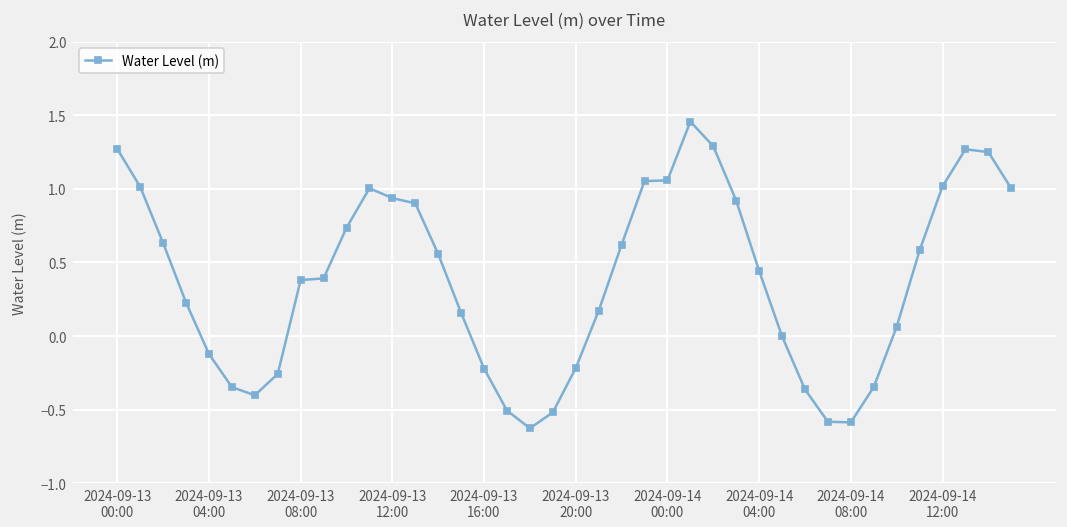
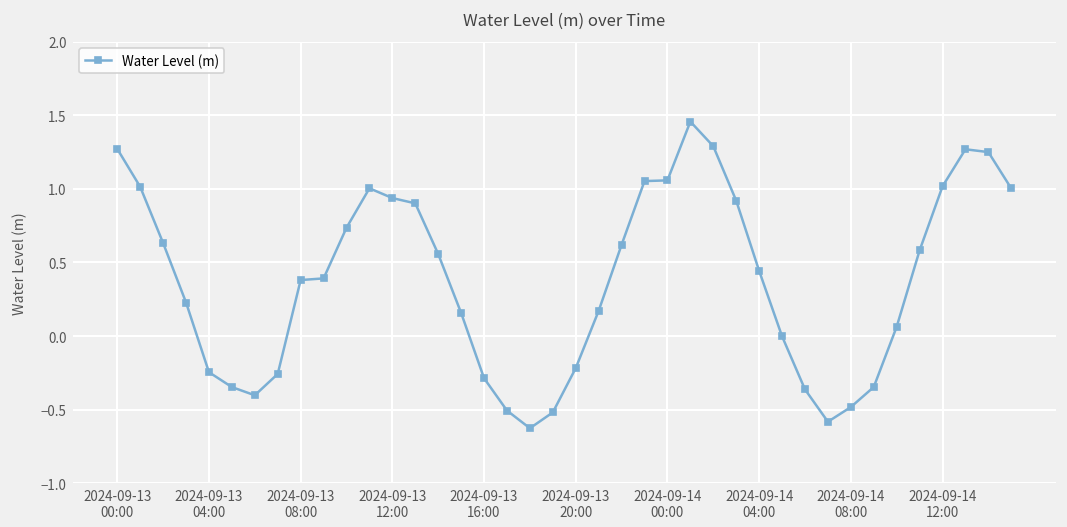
  {
    "2024-09-13 00:00": 1.27,
-   "2024-09-13 04:00": -0.12,
+   "2024-09-13 04:00": -0.25,
    "2024-09-13 08:00": 0.38,
    "2024-09-13 12:00": 0.94,
-   "2024-09-13 16:00": -0.22,
+   "2024-09-13 16:00": -0.29,
    "2024-09-13 20:00": -0.22,
    "2024-09-14 00:00": 1.06,
    "2024-09-14 04:00": 0.44,
-   "2024-09-14 08:00": -0.59,
+   "2024-09-14 08:00": -0.48,
    "2024-09-14 12:00": 1.02
  }
